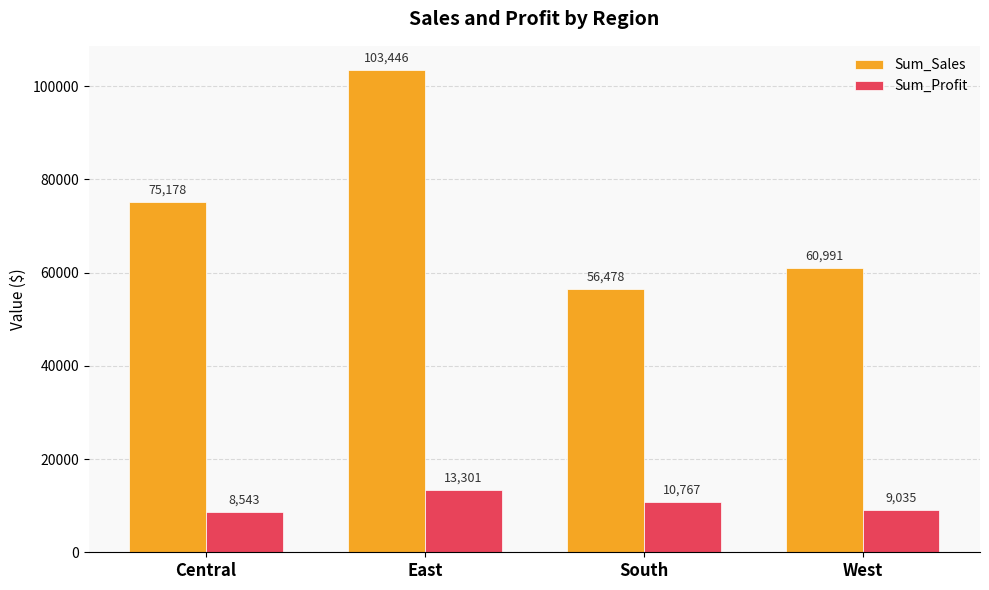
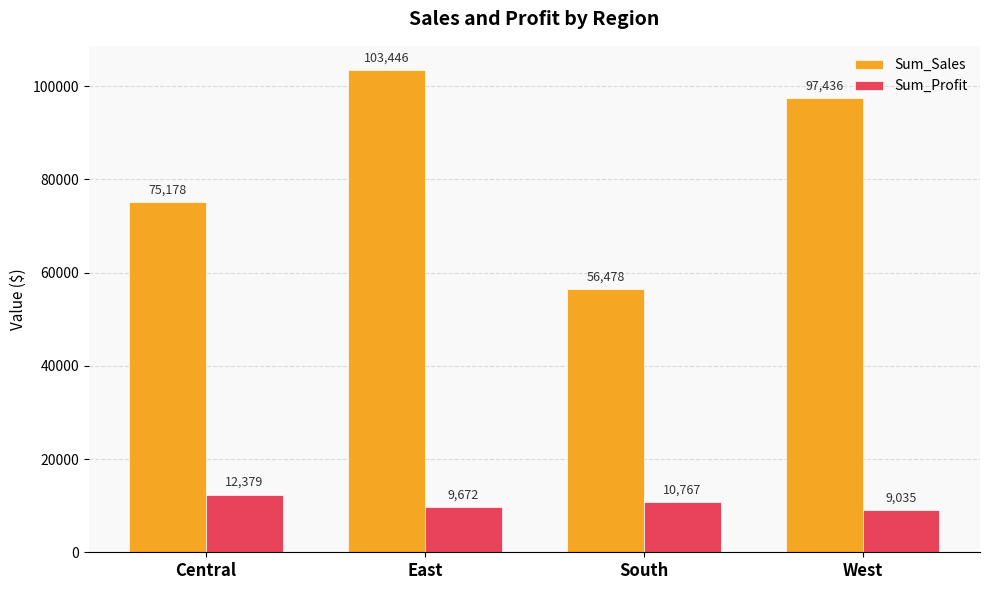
  {
    "Sum_Sales": {
      "Central": "75,178",
      "East": "103,446",
      "South": "56,478",
-     "West": "60,991"
+     "West": "97,436"
    },
    "Sum_Profit": {
-     "Central": "8,543",
-     "East": "13,301",
+     "Central": "12,379",
+     "East": "9,672",
      "South": "10,767",
      "West": "9,035"
    }
  }
